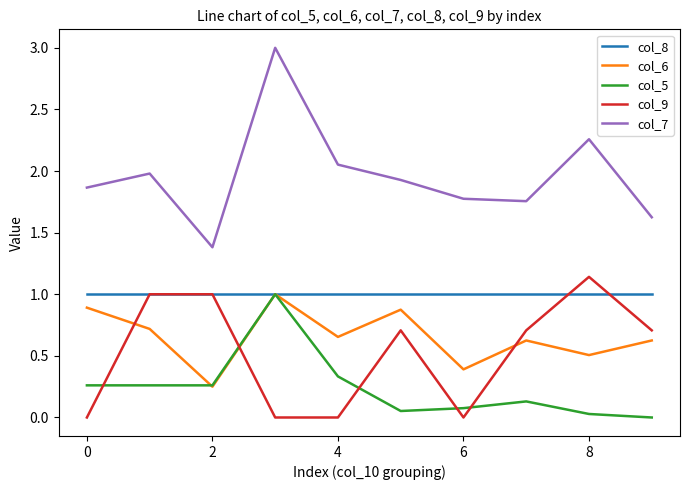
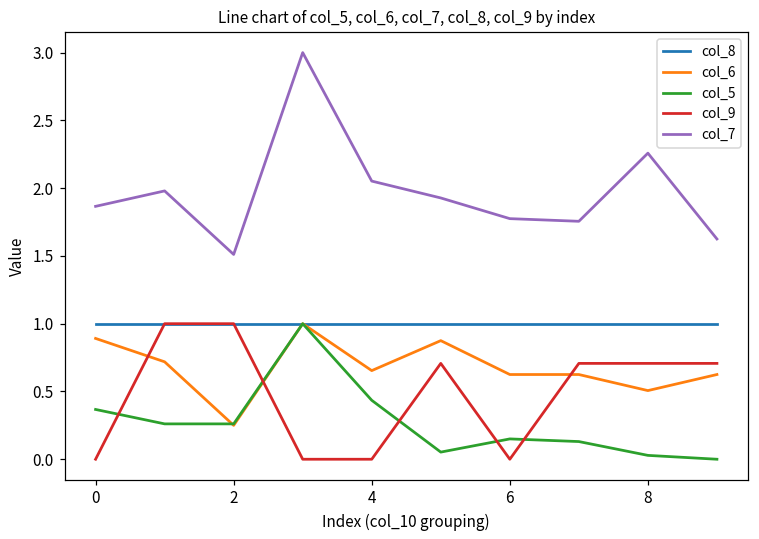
  {
    "col_8": {
      "0": 1.00,
      "4": 1.00,
      "6": 1.00,
      "8": 1.00
    },
    "col_6": {
      "0": 0.89,
      "4": 0.65,
-     "6": 0.39,
+     "6": 0.63,
      "8": 0.51
    },
    "col_5": {
-     "0": 0.26,
-     "4": 0.33,
-     "6": 0.08,
+     "0": 0.37,
+     "4": 0.43,
+     "6": 0.15,
      "8": 0.03
    },
    "col_9": {
      "0": 0.00,
      "4": 0.00,
      "6": 0.00,
-     "8": 1.14
+     "8": 0.71
    },
    "col_7": {
      "0": 1.87,
-     "2": 1.38,
+     "2": 1.51,
      "4": 2.05,
      "6": 1.78,
      "8": 2.26
    }
  }
